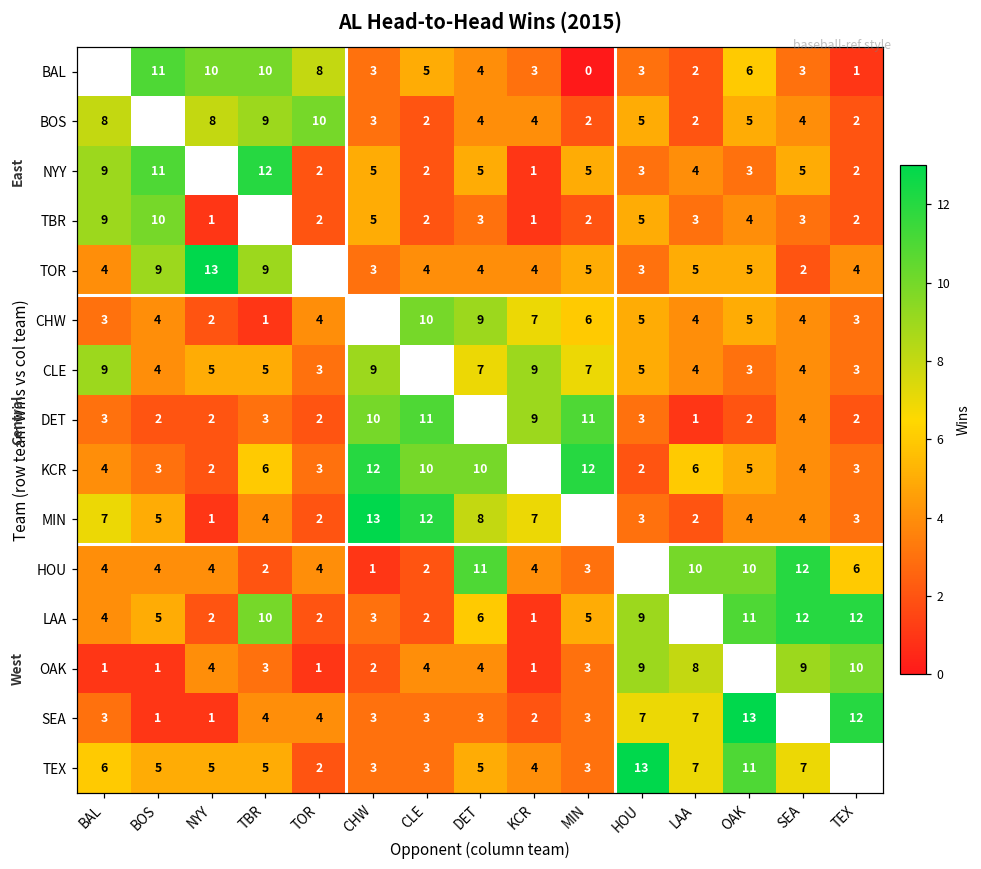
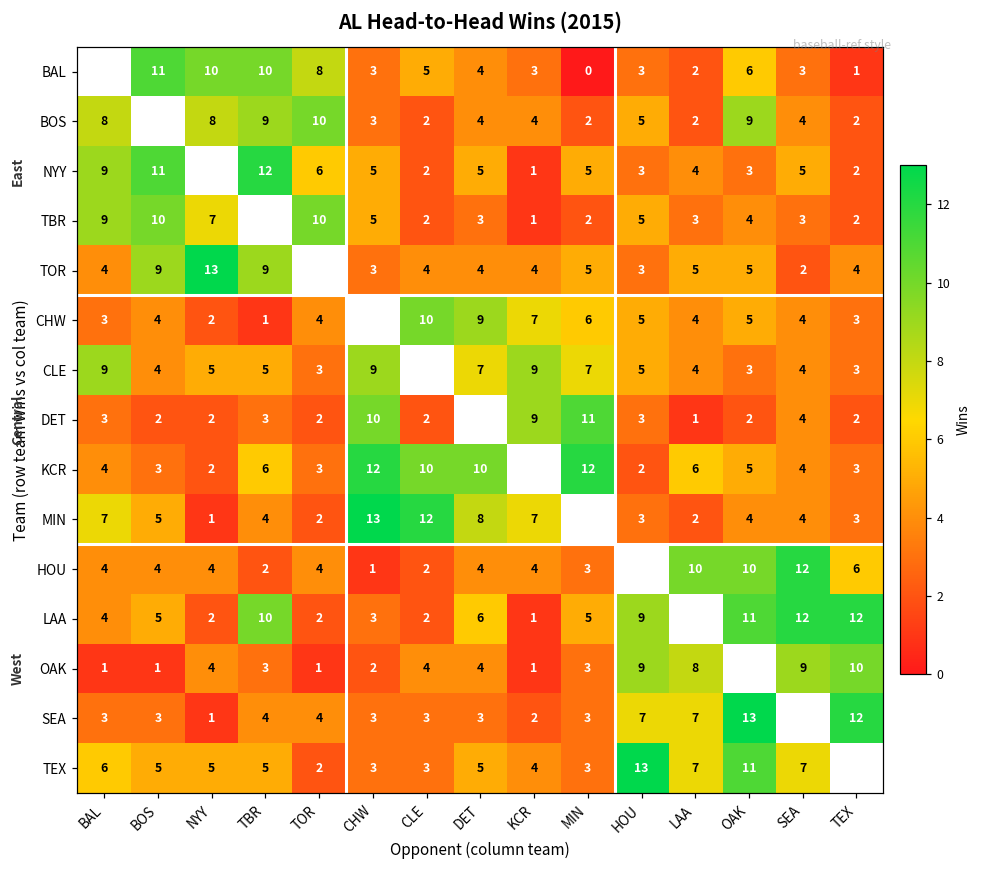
  {
    "BOS": {
      "BAL": 8,
      "NYY": 8,
      "TBR": 9,
      "TOR": 10,
      "CHW": 3,
      "CLE": 2,
      "DET": 4,
      "KCR": 4,
      "MIN": 2,
      "HOU": 5,
      "LAA": 2,
-     "OAK": 5,
+     "OAK": 9,
      "SEA": 4,
      "TEX": 2
    },
    "NYY": {
      "BAL": 9,
      "BOS": 11,
      "TBR": 12,
-     "TOR": 2,
+     "TOR": 6,
      "CHW": 5,
      "CLE": 2,
      "DET": 5,
      "KCR": 1,
      "MIN": 5,
      "HOU": 3,
      "LAA": 4,
      "OAK": 3,
      "SEA": 5,
      "TEX": 2
    },
    "TBR": {
      "BAL": 9,
      "BOS": 10,
-     "NYY": 1,
-     "TOR": 2,
+     "NYY": 7,
+     "TOR": 10,
      "CHW": 5,
      "CLE": 2,
      "DET": 3,
      "KCR": 1,
      "MIN": 2,
      "HOU": 5,
      "LAA": 3,
      "OAK": 4,
      "SEA": 3,
      "TEX": 2
    },
    "DET": {
      "BAL": 3,
      "BOS": 2,
      "NYY": 2,
      "TBR": 3,
      "TOR": 2,
      "CHW": 10,
-     "CLE": 11,
+     "CLE": 2,
      "KCR": 9,
      "MIN": 11,
      "HOU": 3,
      "LAA": 1,
      "OAK": 2,
      "SEA": 4,
      "TEX": 2
    },
    "HOU": {
      "BAL": 4,
      "BOS": 4,
      "NYY": 4,
      "TBR": 2,
      "TOR": 4,
      "CHW": 1,
      "CLE": 2,
-     "DET": 11,
+     "DET": 4,
      "KCR": 4,
      "MIN": 3,
      "LAA": 10,
      "OAK": 10,
      "SEA": 12,
      "TEX": 6
    },
    "SEA": {
      "BAL": 3,
-     "BOS": 1,
+     "BOS": 3,
      "NYY": 1,
      "TBR": 4,
      "TOR": 4,
      "CHW": 3,
      "CLE": 3,
      "DET": 3,
      "KCR": 2,
      "MIN": 3,
      "HOU": 7,
      "LAA": 7,
      "OAK": 13,
      "TEX": 12
    }
  }
